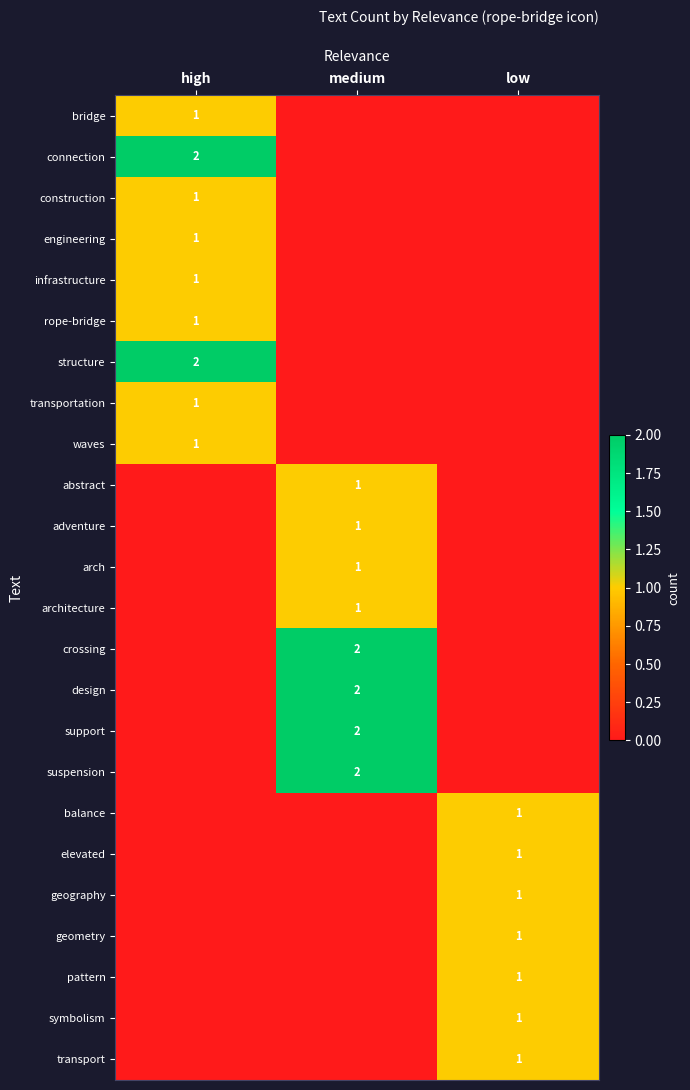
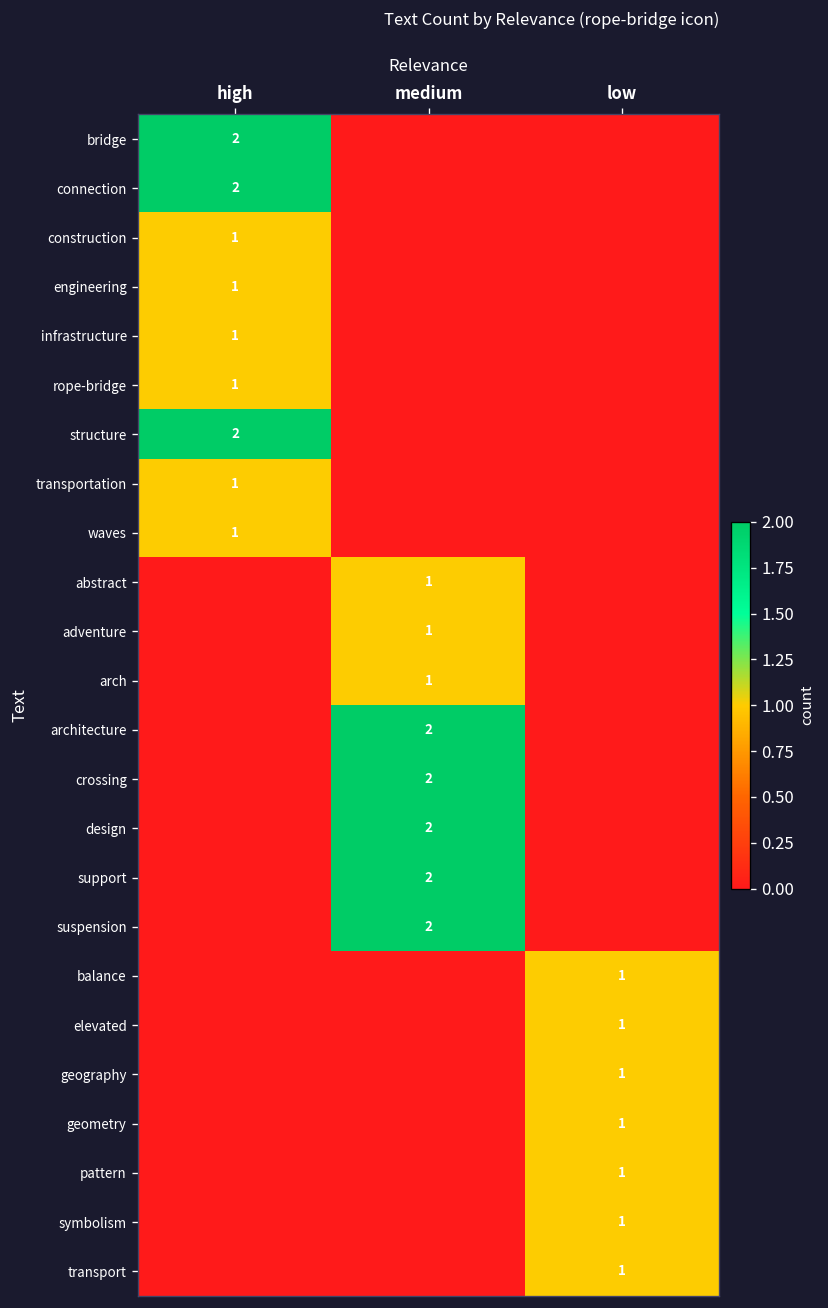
  {
    "bridge": {
-     "high": 1
+     "high": 2
    },
    "connection": {
      "high": 2
    },
    "construction": {
      "high": 1
    },
    "engineering": {
      "high": 1
    },
    "infrastructure": {
      "high": 1
    },
    "rope-bridge": {
      "high": 1
    },
    "structure": {
      "high": 2
    },
    "transportation": {
      "high": 1
    },
    "waves": {
      "high": 1
    },
    "abstract": {
      "medium": 1
    },
    "adventure": {
      "medium": 1
    },
    "arch": {
      "medium": 1
    },
    "architecture": {
-     "medium": 1
+     "medium": 2
    },
    "crossing": {
      "medium": 2
    },
    "design": {
      "medium": 2
    },
    "support": {
      "medium": 2
    },
    "suspension": {
      "medium": 2
    },
    "balance": {
      "low": 1
    },
    "elevated": {
      "low": 1
    },
    "geography": {
      "low": 1
    },
    "geometry": {
      "low": 1
    },
    "pattern": {
      "low": 1
    },
    "symbolism": {
      "low": 1
    },
    "transport": {
      "low": 1
    }
  }
